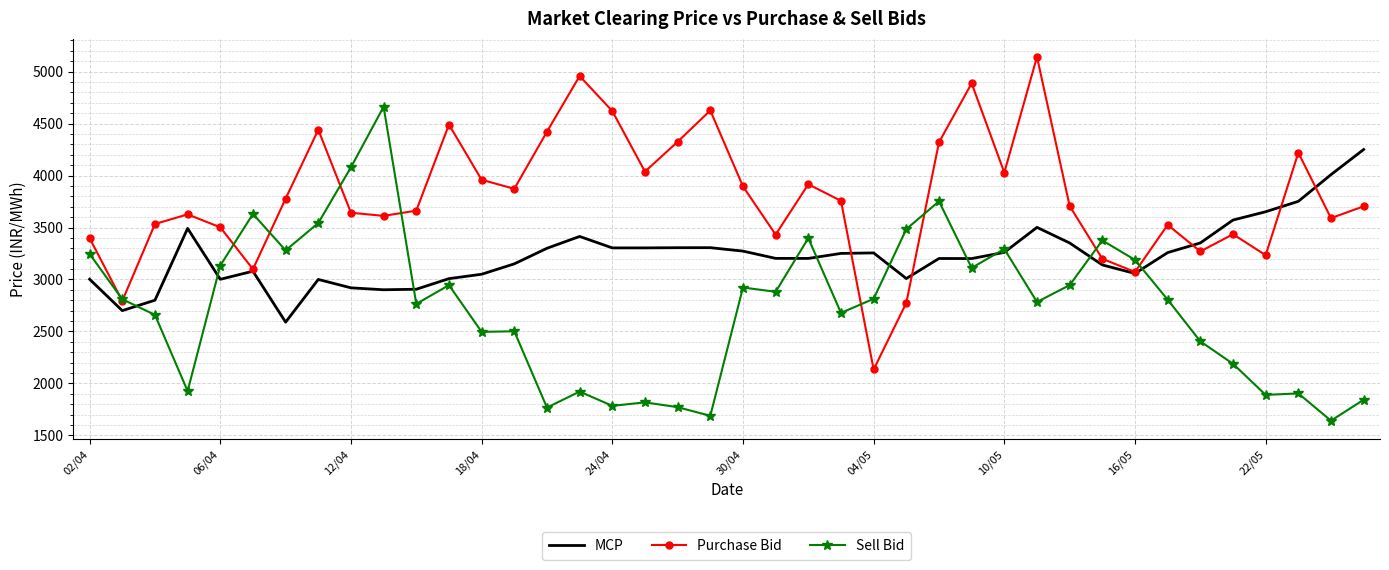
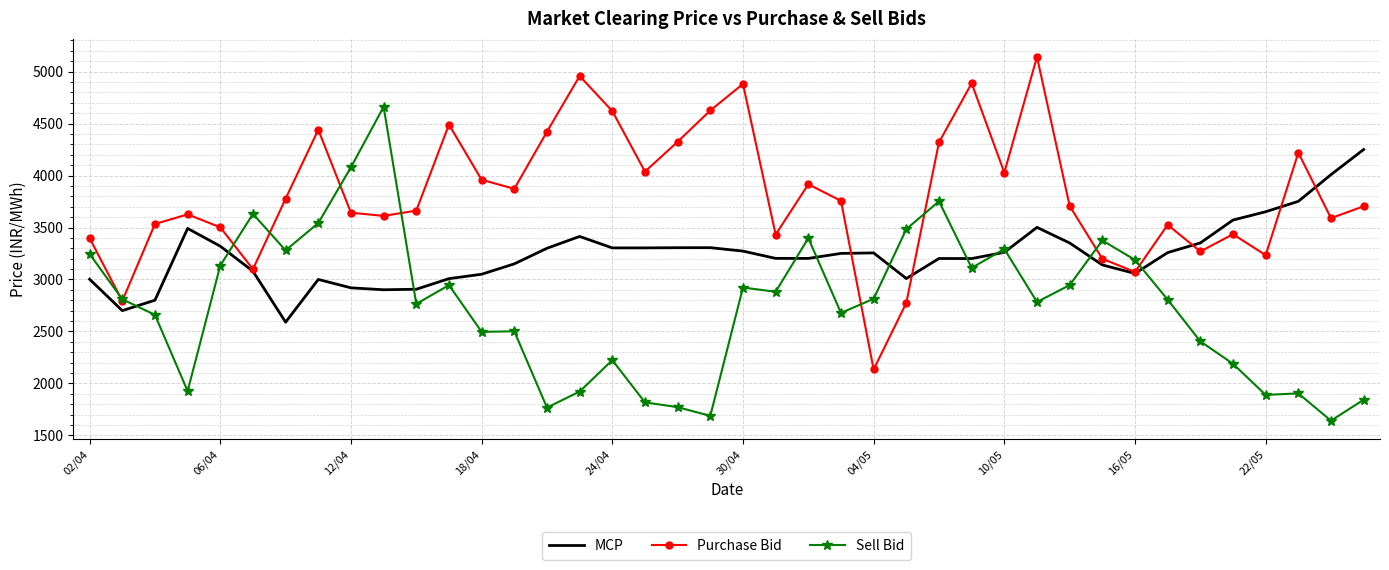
  {
    "MCP": {
      "02/04": 3000,
-     "06/04": 3000,
+     "06/04": 3320,
      "12/04": 2920,
      "18/04": 3050,
      "24/04": 3300,
      "30/04": 3270,
      "04/05": 3260,
      "10/05": 3260,
      "22/05": 3650
    },
    "Purchase Bid": {
      "02/04": 3400,
      "06/04": 3500,
      "12/04": 3640,
      "18/04": 3960,
      "24/04": 4620,
-     "30/04": 3900,
+     "30/04": 4880,
      "04/05": 2130,
      "10/05": 4030,
      "22/05": 3230
    },
    "Sell Bid": {
      "02/04": 3250,
      "06/04": 3130,
      "12/04": 4080,
      "18/04": 2500,
-     "24/04": 1780,
+     "24/04": 2220,
      "30/04": 2920,
      "04/05": 2810,
      "10/05": 3290,
      "16/05": 3190,
      "22/05": 1890
    }
  }
